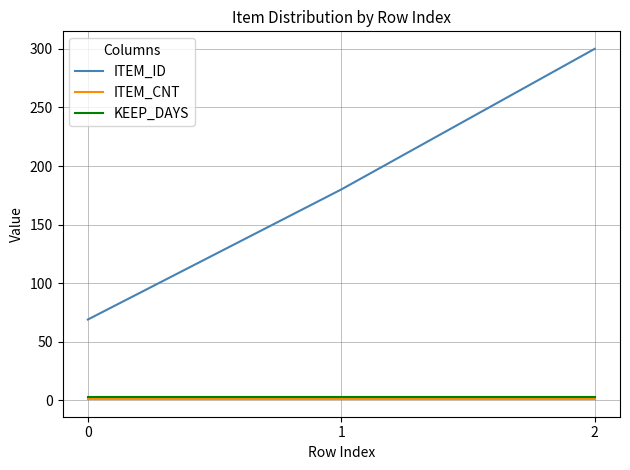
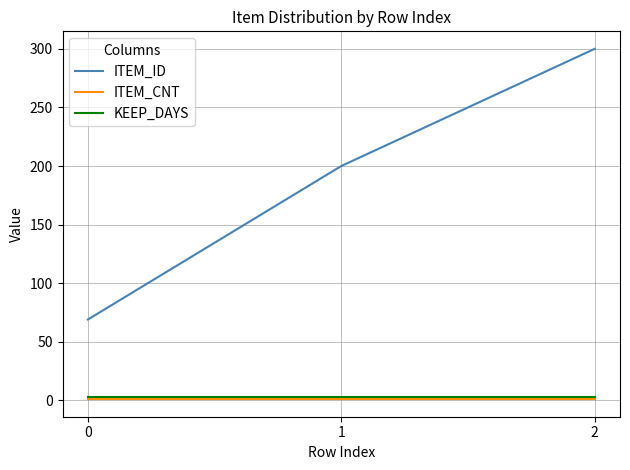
  {
    "ITEM_ID": {
      "0": 69,
-     "1": 180,
+     "1": 200,
      "2": 300
    }
  }
